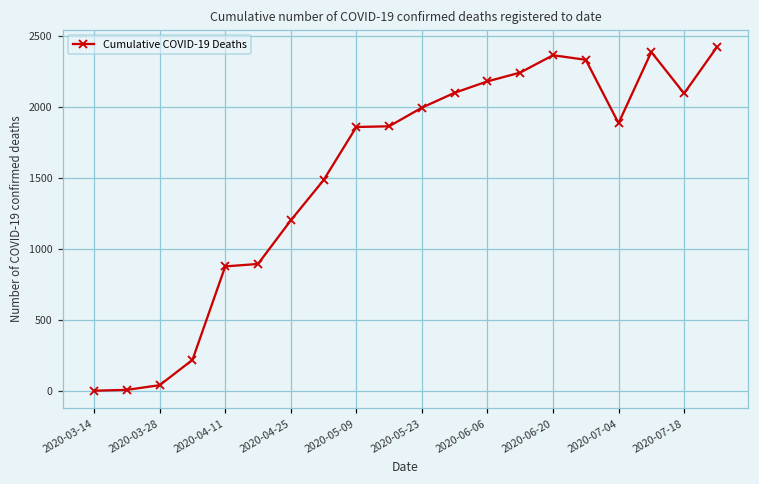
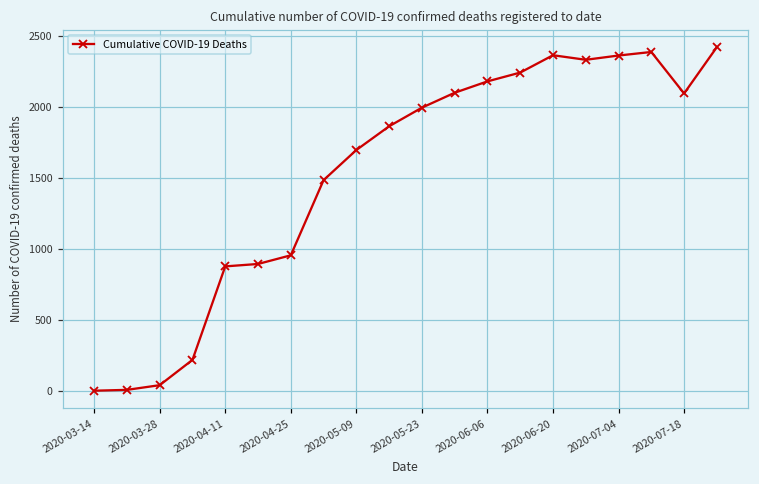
  {
    "2020-03-14": 0,
    "2020-03-28": 40,
    "2020-04-11": 880,
-   "2020-04-25": 1200,
-   "2020-05-09": 1860,
+   "2020-04-25": 950,
+   "2020-05-09": 1700,
    "2020-05-23": 1990,
    "2020-06-06": 2180,
    "2020-06-20": 2360,
-   "2020-07-04": 1880,
+   "2020-07-04": 2360,
    "2020-07-18": 2090
  }
